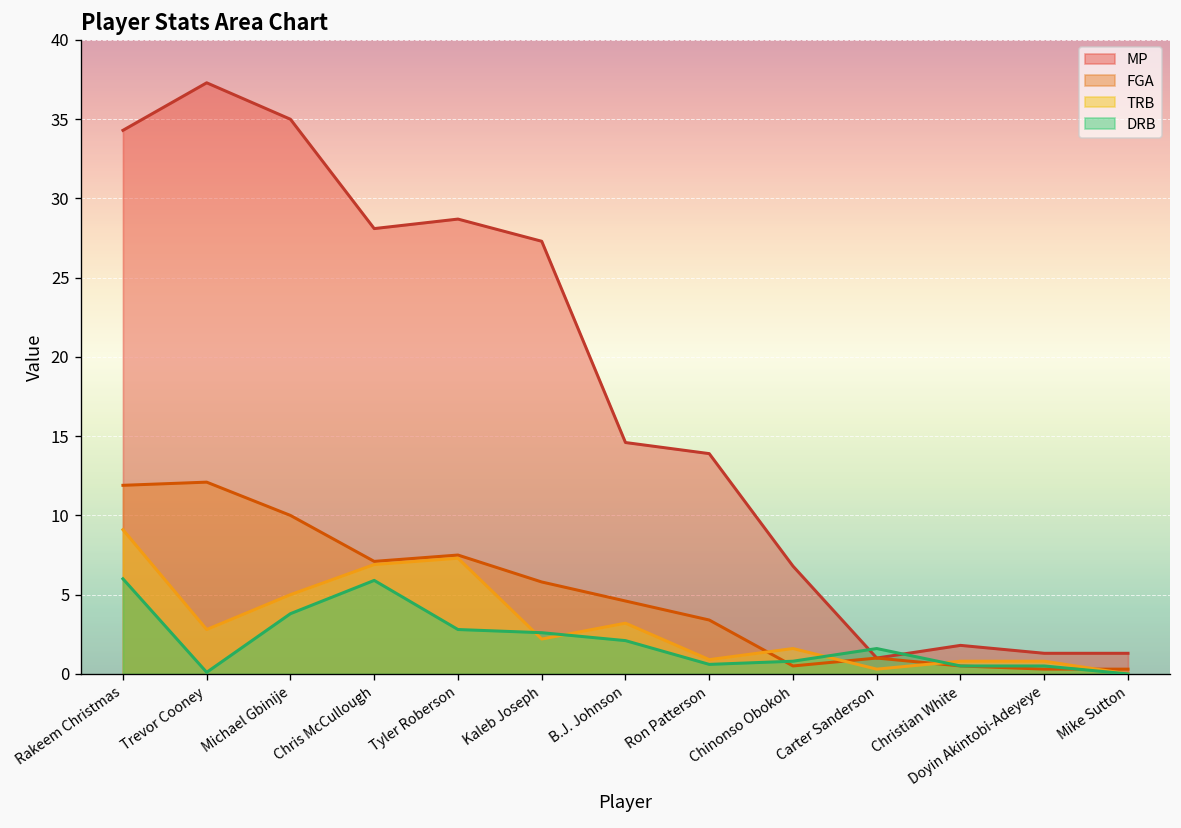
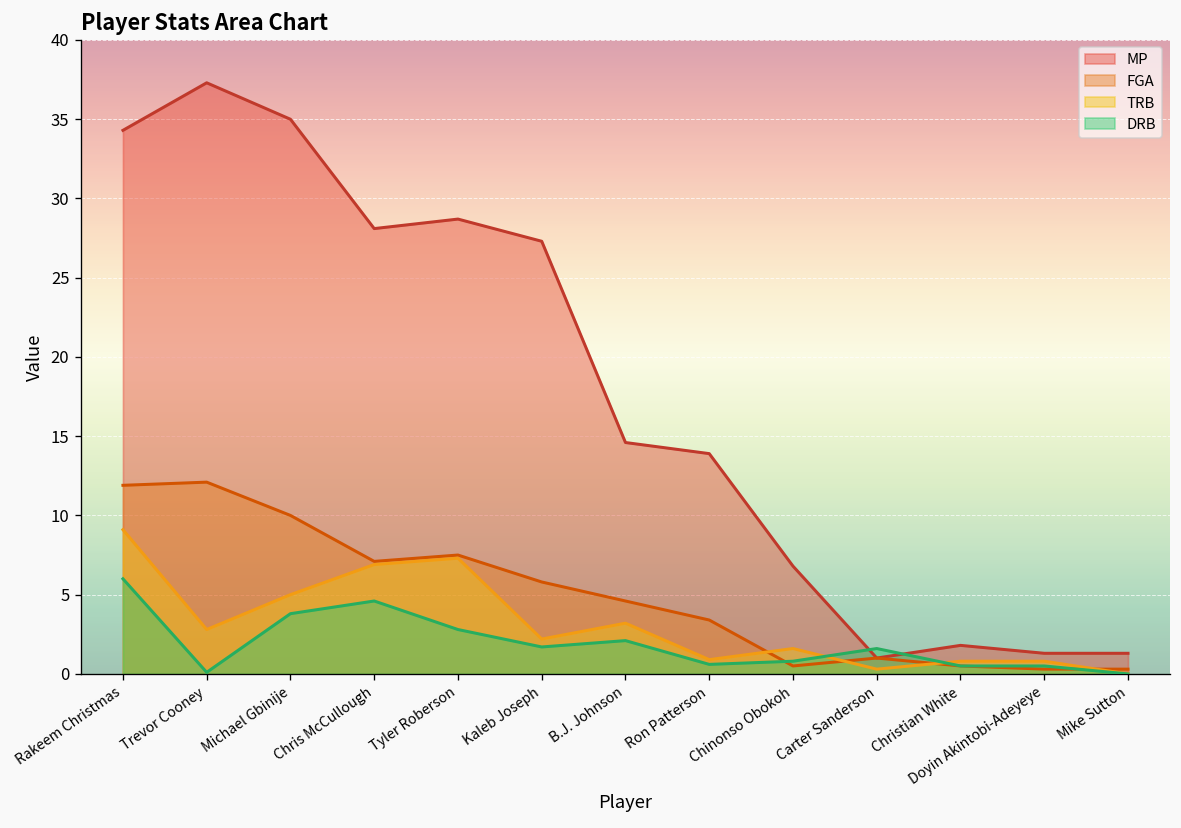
  {
    "DRB": {
      "Rakeem Christmas": 6.0,
      "Trevor Cooney": 0.1,
      "Michael Gbinije": 3.8,
-     "Chris McCullough": 5.9,
+     "Chris McCullough": 4.6,
      "Tyler Roberson": 2.8,
-     "Kaleb Joseph": 2.6,
+     "Kaleb Joseph": 1.7,
      "B.J. Johnson": 2.1,
      "Ron Patterson": 0.6,
      "Chinonso Obokoh": 0.8,
      "Carter Sanderson": 1.6,
      "Doyin Akintobi-Adeyeye": 0.5
    }
  }
